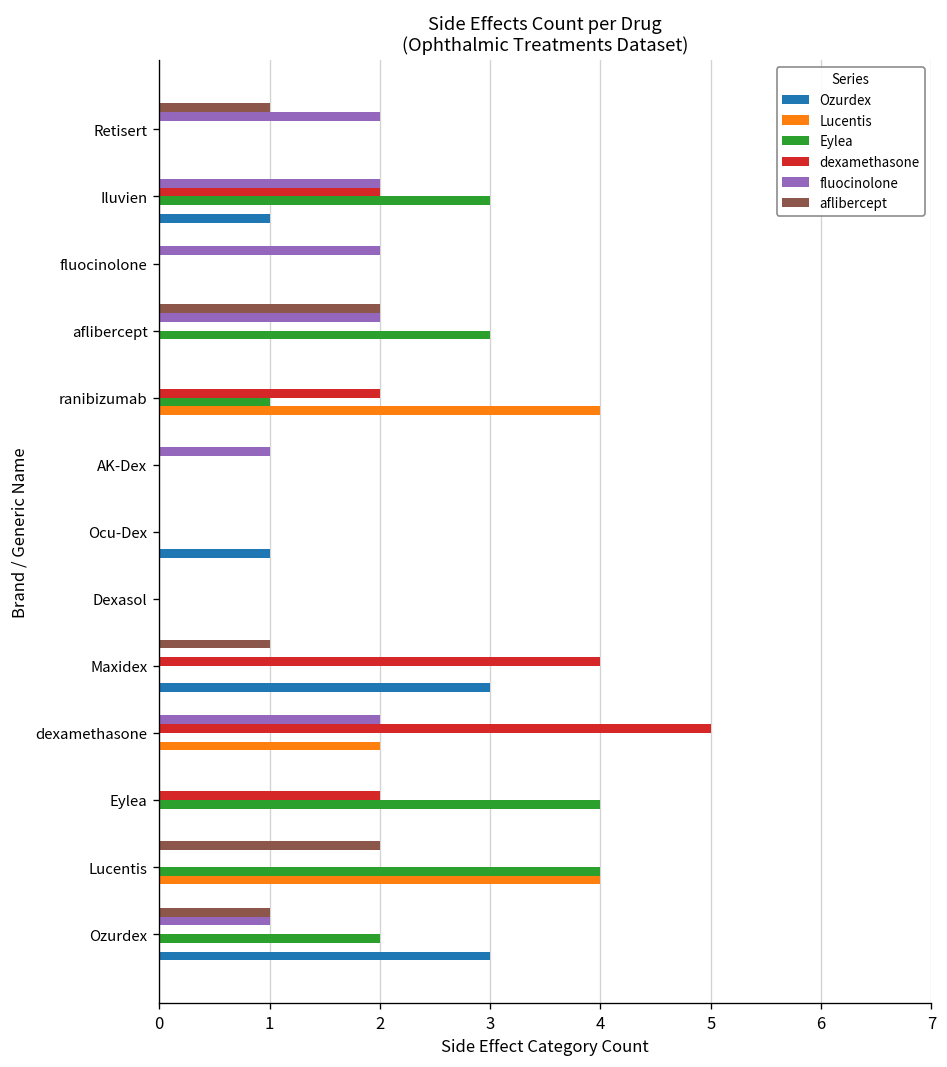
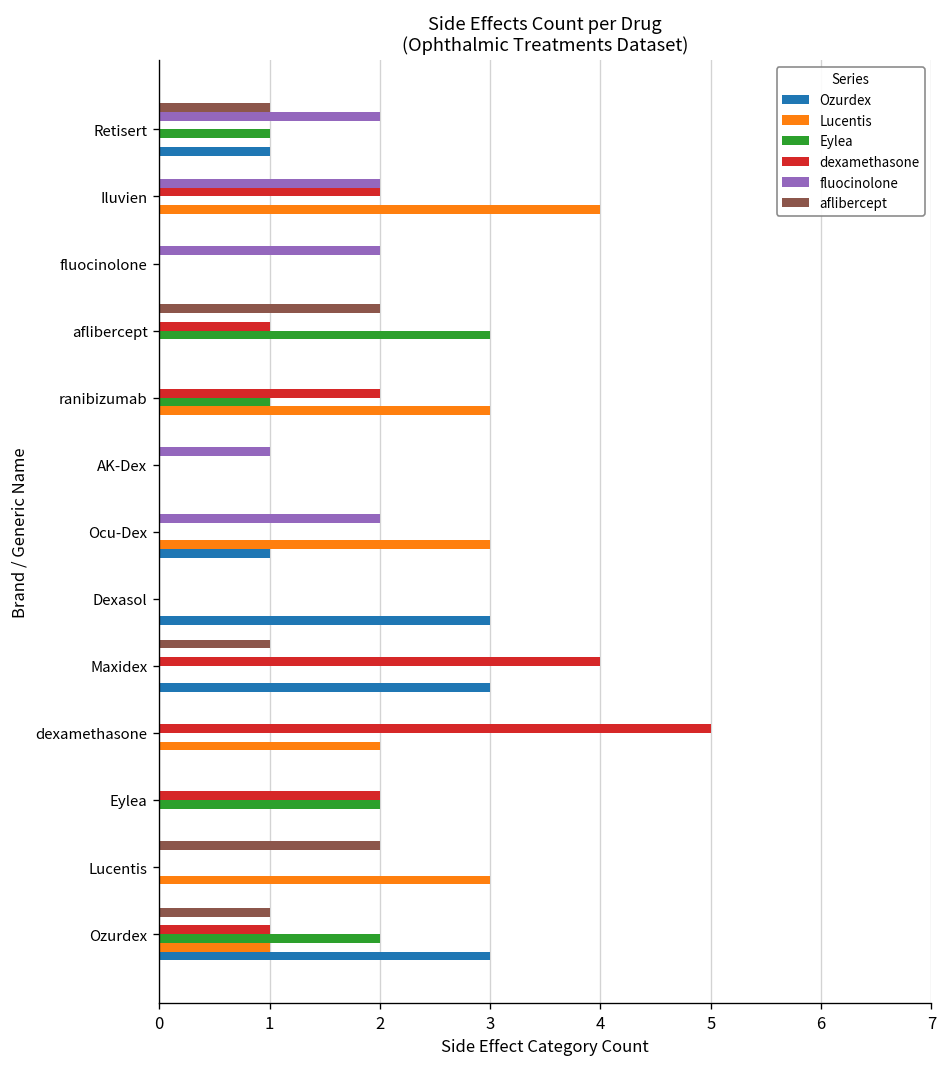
  {
    "Ozurdex": {
-     "Retisert": 0,
-     "Iluvien": 1,
+     "Retisert": 1,
+     "Iluvien": 0,
      "fluocinolone": 0,
      "aflibercept": 0,
      "ranibizumab": 0,
      "AK-Dex": 0,
      "Ocu-Dex": 1,
-     "Dexasol": 0,
+     "Dexasol": 3,
      "Maxidex": 3,
      "dexamethasone": 0,
      "Eylea": 0,
      "Lucentis": 0,
      "Ozurdex": 3
    },
    "Lucentis": {
      "Retisert": 0,
-     "Iluvien": 0,
+     "Iluvien": 4,
      "fluocinolone": 0,
      "aflibercept": 0,
-     "ranibizumab": 4,
+     "ranibizumab": 3,
      "AK-Dex": 0,
-     "Ocu-Dex": 0,
+     "Ocu-Dex": 3,
      "Dexasol": 0,
      "Maxidex": 0,
      "dexamethasone": 2,
      "Eylea": 0,
-     "Lucentis": 4,
-     "Ozurdex": 0
+     "Lucentis": 3,
+     "Ozurdex": 1
    },
    "Eylea": {
-     "Retisert": 0,
-     "Iluvien": 3,
+     "Retisert": 1,
+     "Iluvien": 0,
      "fluocinolone": 0,
      "aflibercept": 3,
      "ranibizumab": 1,
      "AK-Dex": 0,
      "Ocu-Dex": 0,
      "Dexasol": 0,
      "Maxidex": 0,
      "dexamethasone": 0,
-     "Eylea": 4,
-     "Lucentis": 4,
+     "Eylea": 2,
+     "Lucentis": 0,
      "Ozurdex": 2
    },
    "dexamethasone": {
      "Retisert": 0,
      "Iluvien": 2,
      "fluocinolone": 0,
-     "aflibercept": 0,
+     "aflibercept": 1,
      "ranibizumab": 2,
      "AK-Dex": 0,
      "Ocu-Dex": 0,
      "Dexasol": 0,
      "Maxidex": 4,
      "dexamethasone": 5,
      "Eylea": 2,
      "Lucentis": 0,
-     "Ozurdex": 0
+     "Ozurdex": 1
    },
    "fluocinolone": {
      "Retisert": 2,
      "Iluvien": 2,
      "fluocinolone": 2,
-     "aflibercept": 2,
+     "aflibercept": 0,
      "ranibizumab": 0,
      "AK-Dex": 1,
-     "Ocu-Dex": 0,
+     "Ocu-Dex": 2,
      "Dexasol": 0,
      "Maxidex": 0,
-     "dexamethasone": 2,
+     "dexamethasone": 0,
      "Eylea": 0,
      "Lucentis": 0,
-     "Ozurdex": 1
+     "Ozurdex": 0
    },
    "aflibercept": {
      "Retisert": 1,
      "Iluvien": 0,
      "fluocinolone": 0,
      "aflibercept": 2,
      "ranibizumab": 0,
      "AK-Dex": 0,
      "Ocu-Dex": 0,
      "Dexasol": 0,
      "Maxidex": 1,
      "dexamethasone": 0,
      "Eylea": 0,
      "Lucentis": 2,
      "Ozurdex": 1
    }
  }
